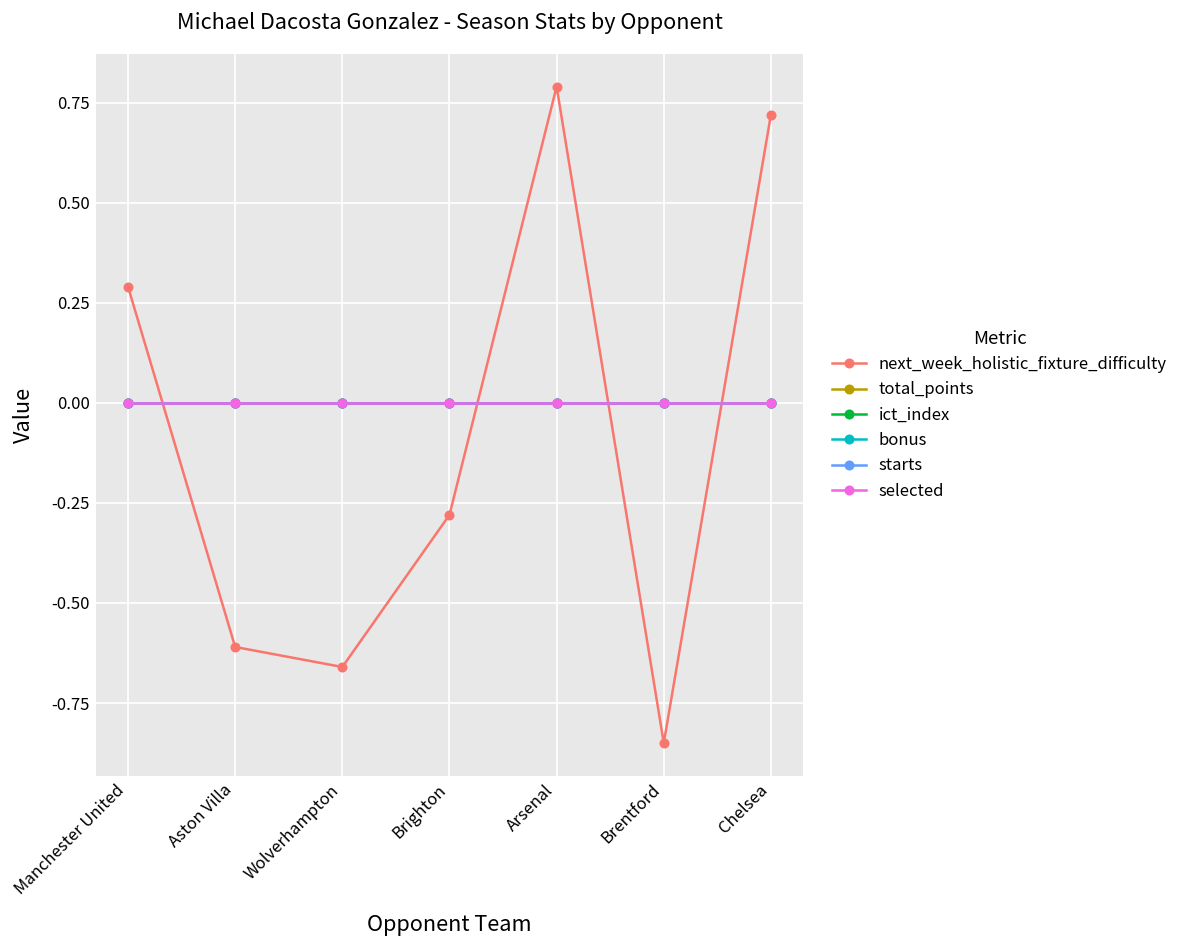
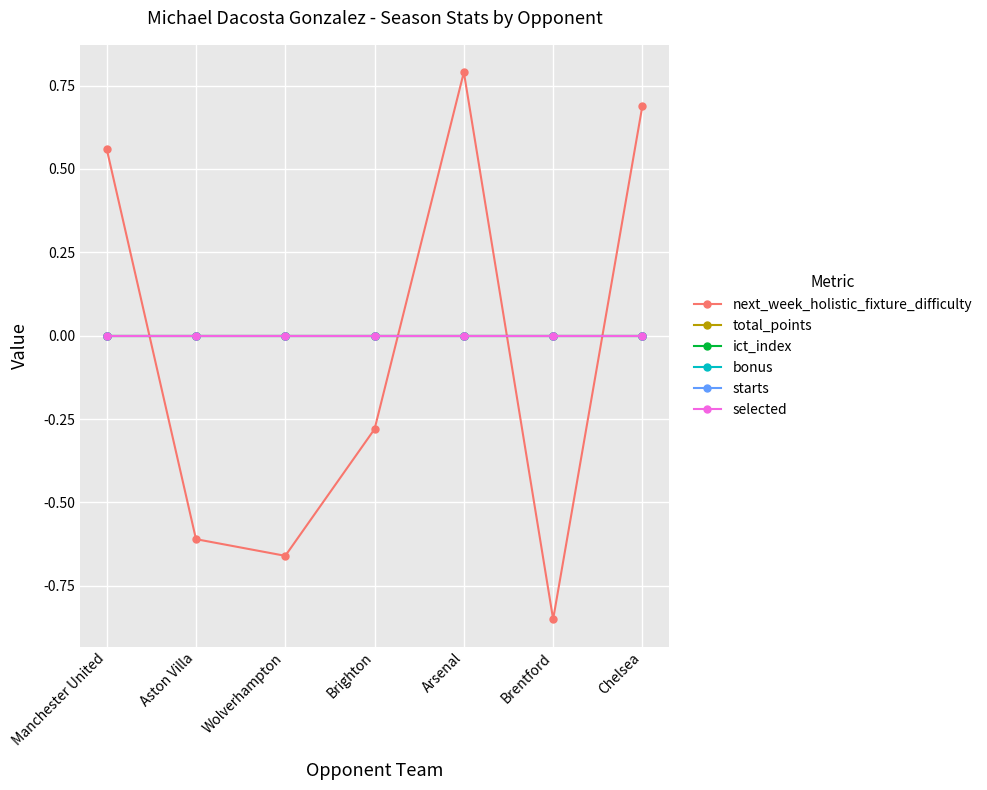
  {
    "next_week_holistic_fixture_difficulty": {
-     "Manchester United": 0.29,
+     "Manchester United": 0.56,
      "Aston Villa": -0.61,
      "Wolverhampton": -0.66,
      "Brighton": -0.28,
      "Arsenal": 0.79,
      "Brentford": -0.85,
-     "Chelsea": 0.72
+     "Chelsea": 0.69
    },
    "selected": {
      "Manchester United": 0.00,
      "Aston Villa": 0.00,
      "Wolverhampton": 0.00,
      "Brighton": 0.00,
      "Arsenal": 0.00,
      "Brentford": 0.00,
      "Chelsea": 0.00
    }
  }
